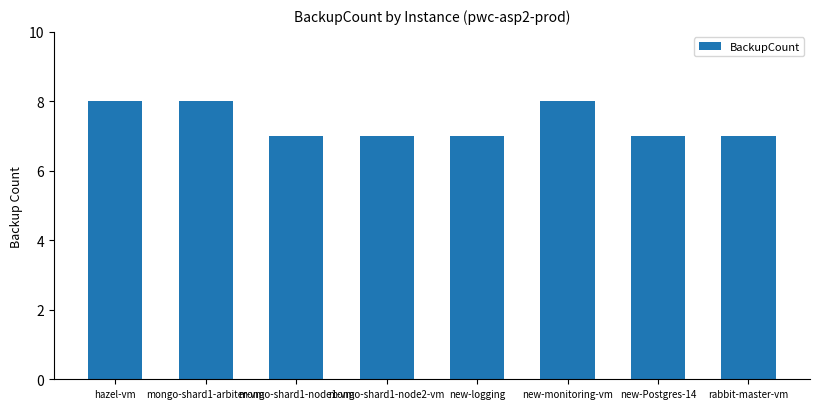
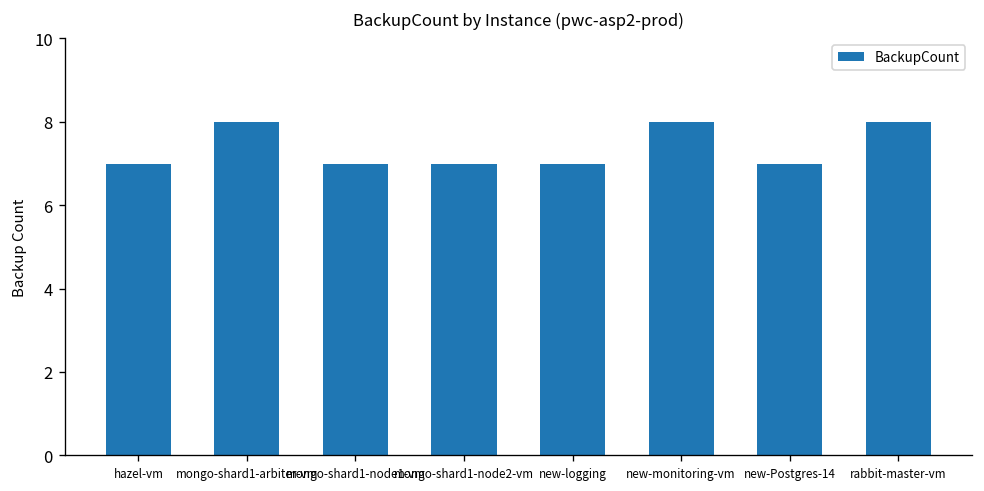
  {
-   "hazel-vm": 8,
+   "hazel-vm": 7,
    "new-logging": 7,
    "new-monitoring-vm": 8,
    "new-Postgres-14": 7,
-   "rabbit-master-vm": 7
+   "rabbit-master-vm": 8
  }
